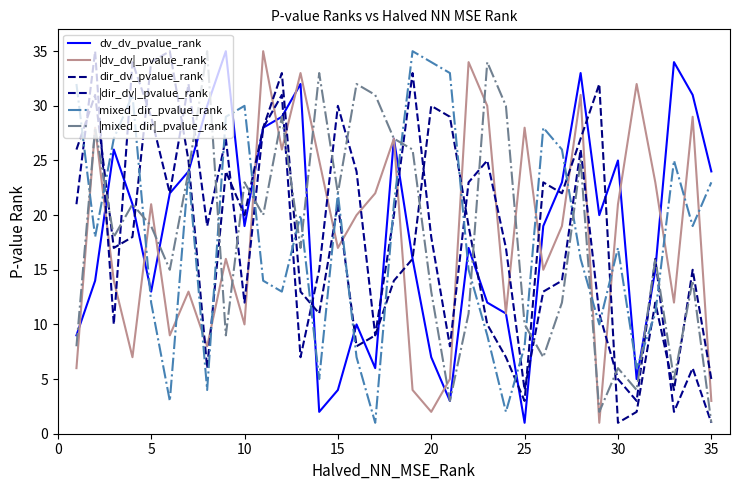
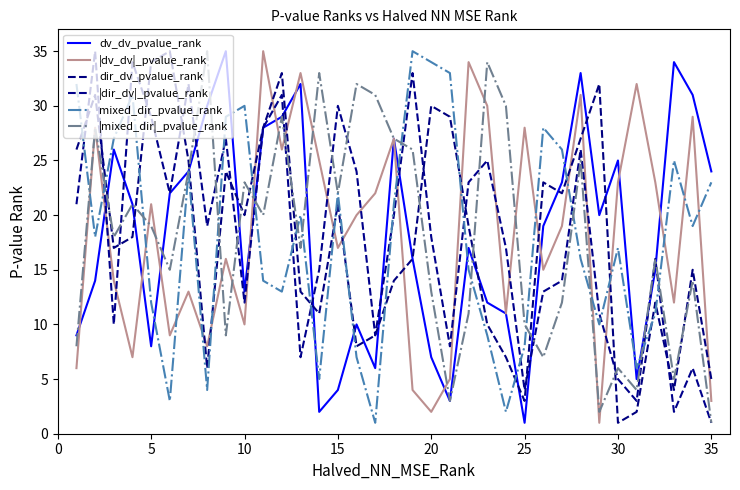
  {
    "dv_dv_pvalue_rank": {
-     "5": 13,
-     "10": 19,
+     "5": 8,
+     "10": 13,
      "15": 4,
      "20": 7,
      "25": 1,
      "30": 25,
      "35": 24
    },
    "|dv_dv|_pvalue_rank": {
      "5": 21,
      "10": 10,
      "15": 17,
      "20": 2,
      "25": 28,
-     "30": 21,
+     "30": 23,
      "35": 3
    }
  }
